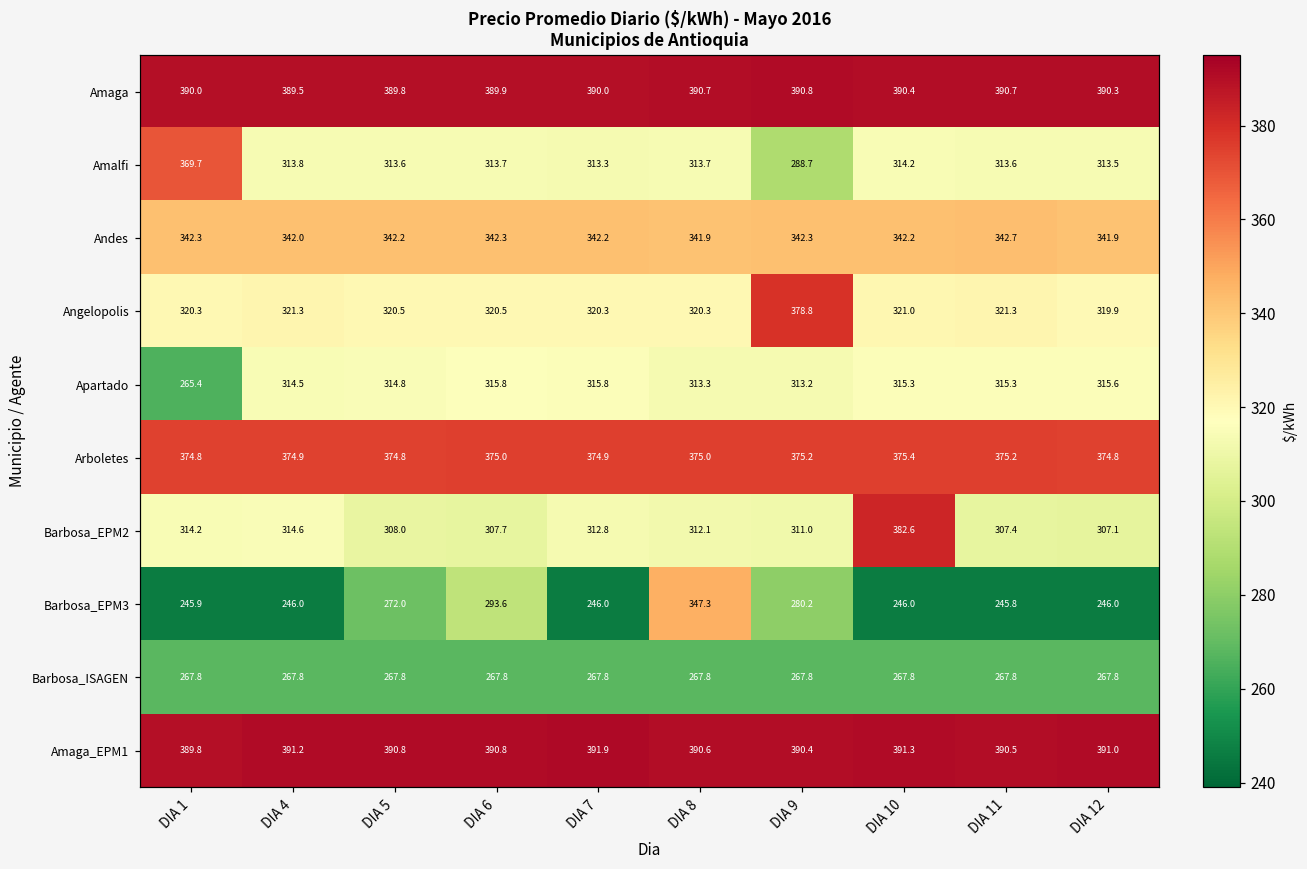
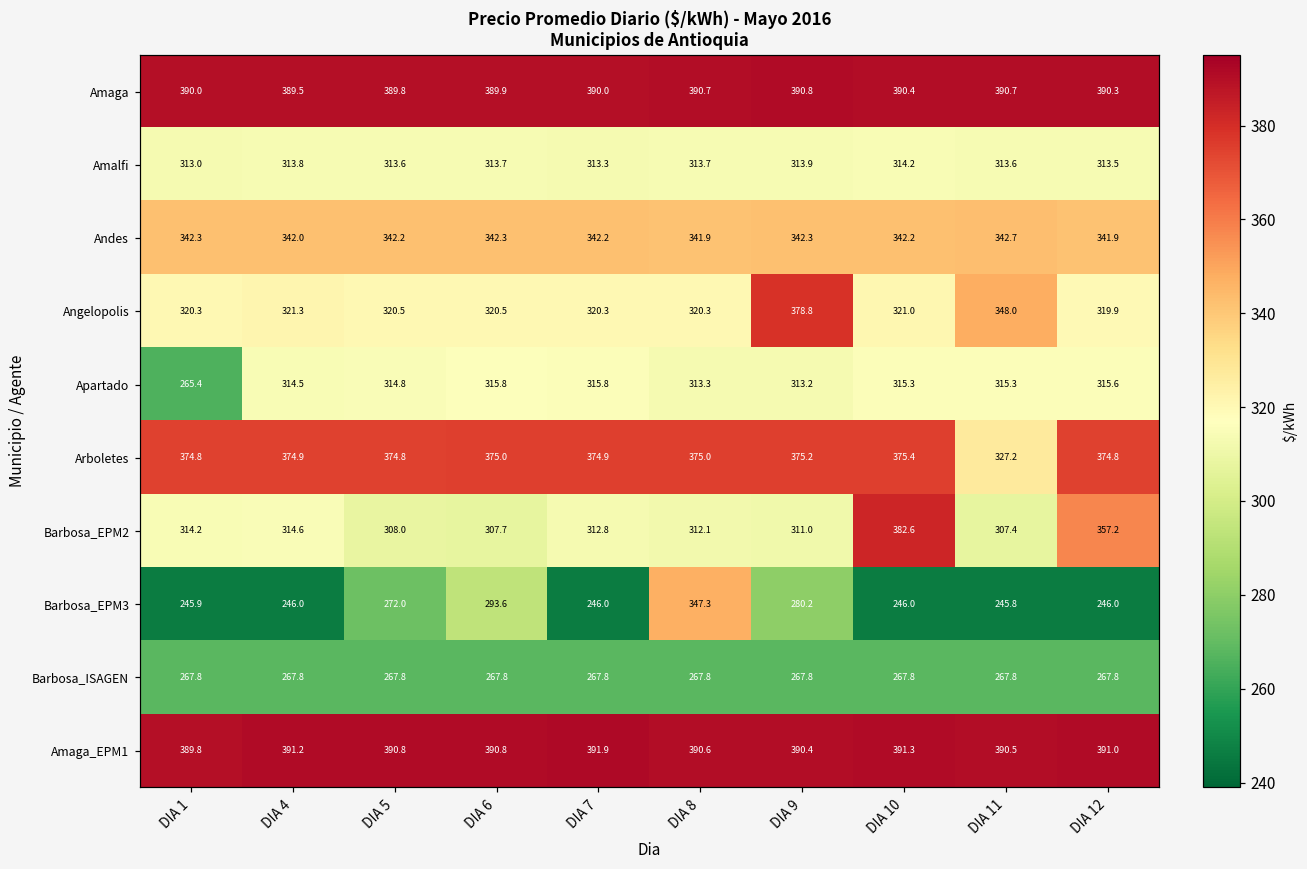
  {
    "Amaga": {
      "DIA 1": 390.0,
      "DIA 4": 389.5,
      "DIA 5": 389.8,
      "DIA 6": 389.9,
      "DIA 7": 390.0,
      "DIA 8": 390.7,
      "DIA 9": 390.8,
      "DIA 10": 390.4,
      "DIA 11": 390.7,
      "DIA 12": 390.3
    },
    "Amalfi": {
-     "DIA 1": 369.7,
+     "DIA 1": 313.0,
      "DIA 4": 313.8,
      "DIA 5": 313.6,
      "DIA 6": 313.7,
      "DIA 7": 313.3,
      "DIA 8": 313.7,
-     "DIA 9": 288.7,
+     "DIA 9": 313.9,
      "DIA 10": 314.2,
      "DIA 11": 313.6,
      "DIA 12": 313.5
    },
    "Andes": {
      "DIA 1": 342.3,
      "DIA 4": 342.0,
      "DIA 5": 342.2,
      "DIA 6": 342.3,
      "DIA 7": 342.2,
      "DIA 8": 341.9,
      "DIA 9": 342.3,
      "DIA 10": 342.2,
      "DIA 11": 342.7,
      "DIA 12": 341.9
    },
    "Angelopolis": {
      "DIA 1": 320.3,
      "DIA 4": 321.3,
      "DIA 5": 320.5,
      "DIA 6": 320.5,
      "DIA 7": 320.3,
      "DIA 8": 320.3,
      "DIA 9": 378.8,
      "DIA 10": 321.0,
-     "DIA 11": 321.3,
+     "DIA 11": 348.0,
      "DIA 12": 319.9
    },
    "Apartado": {
      "DIA 1": 265.4,
      "DIA 4": 314.5,
      "DIA 5": 314.8,
      "DIA 6": 315.8,
      "DIA 7": 315.8,
      "DIA 8": 313.3,
      "DIA 9": 313.2,
      "DIA 10": 315.3,
      "DIA 11": 315.3,
      "DIA 12": 315.6
    },
    "Arboletes": {
      "DIA 1": 374.8,
      "DIA 4": 374.9,
      "DIA 5": 374.8,
      "DIA 6": 375.0,
      "DIA 7": 374.9,
      "DIA 8": 375.0,
      "DIA 9": 375.2,
      "DIA 10": 375.4,
-     "DIA 11": 375.2,
+     "DIA 11": 327.2,
      "DIA 12": 374.8
    },
    "Barbosa_EPM2": {
      "DIA 1": 314.2,
      "DIA 4": 314.6,
      "DIA 5": 308.0,
      "DIA 6": 307.7,
      "DIA 7": 312.8,
      "DIA 8": 312.1,
      "DIA 9": 311.0,
      "DIA 10": 382.6,
      "DIA 11": 307.4,
-     "DIA 12": 307.1
+     "DIA 12": 357.2
    },
    "Barbosa_EPM3": {
      "DIA 1": 245.9,
      "DIA 4": 246.0,
      "DIA 5": 272.0,
      "DIA 6": 293.6,
      "DIA 7": 246.0,
      "DIA 8": 347.3,
      "DIA 9": 280.2,
      "DIA 10": 246.0,
      "DIA 11": 245.8,
      "DIA 12": 246.0
    },
    "Barbosa_ISAGEN": {
      "DIA 1": 267.8,
      "DIA 4": 267.8,
      "DIA 5": 267.8,
      "DIA 6": 267.8,
      "DIA 7": 267.8,
      "DIA 8": 267.8,
      "DIA 9": 267.8,
      "DIA 10": 267.8,
      "DIA 11": 267.8,
      "DIA 12": 267.8
    },
    "Amaga_EPM1": {
      "DIA 1": 389.8,
      "DIA 4": 391.2,
      "DIA 5": 390.8,
      "DIA 6": 390.8,
      "DIA 7": 391.9,
      "DIA 8": 390.6,
      "DIA 9": 390.4,
      "DIA 10": 391.3,
      "DIA 11": 390.5,
      "DIA 12": 391.0
    }
  }
